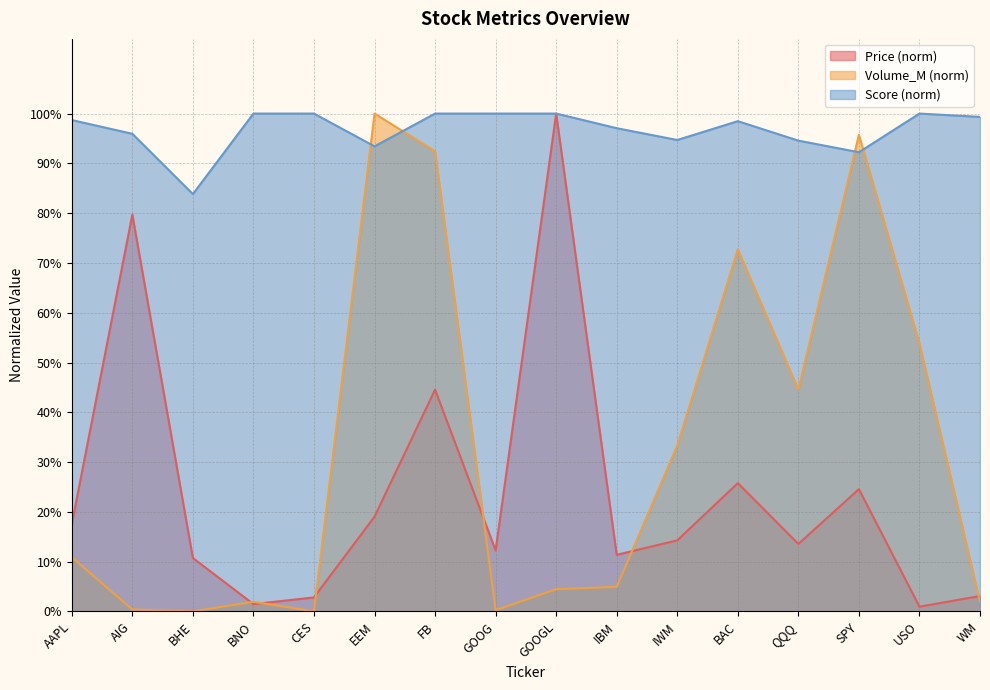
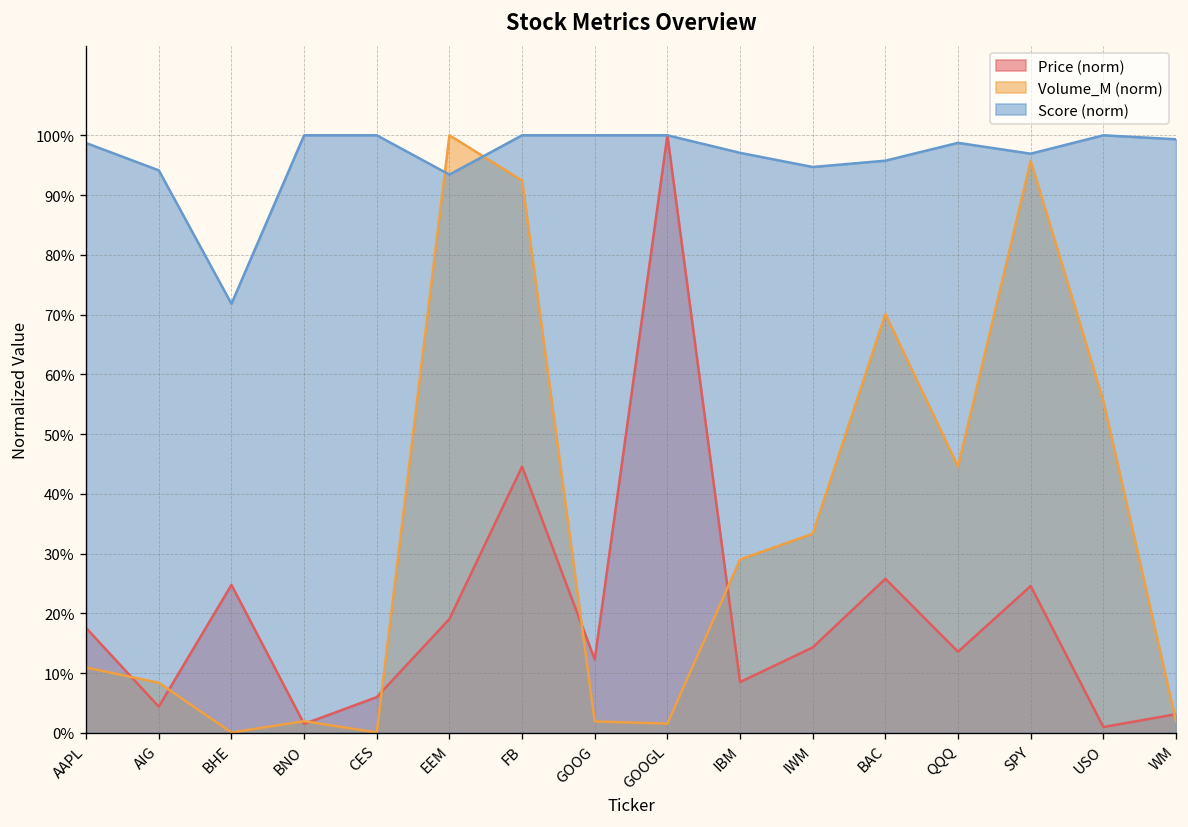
  {
    "Price (norm)": {
      "AAPL": "18%",
-     "AIG": "80%",
-     "BHE": "11%",
-     "CES": "3%",
+     "AIG": "4%",
+     "BHE": "25%",
+     "CES": "6%",
      "EEM": "19%",
      "FB": "45%",
      "GOOG": "12%",
-     "IBM": "11%",
+     "IBM": "8%",
      "IWM": "14%",
      "BAC": "26%",
      "QQQ": "14%",
      "SPY": "25%",
      "USO": "1%",
      "WM": "3%"
    },
    "Volume_M (norm)": {
      "AAPL": "11%",
-     "AIG": "0%",
+     "AIG": "8%",
      "BHE": "0%",
      "CES": "0%",
      "EEM": "100%",
      "FB": "92%",
-     "GOOG": "0%",
-     "GOOGL": "4%",
-     "IBM": "5%",
+     "GOOG": "2%",
+     "GOOGL": "2%",
+     "IBM": "29%",
      "IWM": "33%",
-     "BAC": "73%",
+     "BAC": "70%",
      "QQQ": "45%",
      "SPY": "96%",
-     "USO": "54%",
+     "USO": "56%",
      "WM": "2%"
    },
    "Score (norm)": {
      "AAPL": "99%",
-     "AIG": "96%",
-     "BHE": "84%",
+     "AIG": "94%",
+     "BHE": "72%",
      "BNO": "100%",
      "CES": "100%",
      "EEM": "93%",
      "FB": "100%",
      "GOOG": "100%",
      "IBM": "97%",
      "IWM": "95%",
-     "BAC": "98%",
-     "QQQ": "95%",
-     "SPY": "92%",
+     "BAC": "96%",
+     "QQQ": "99%",
+     "SPY": "97%",
      "USO": "100%",
      "WM": "99%"
    }
  }
